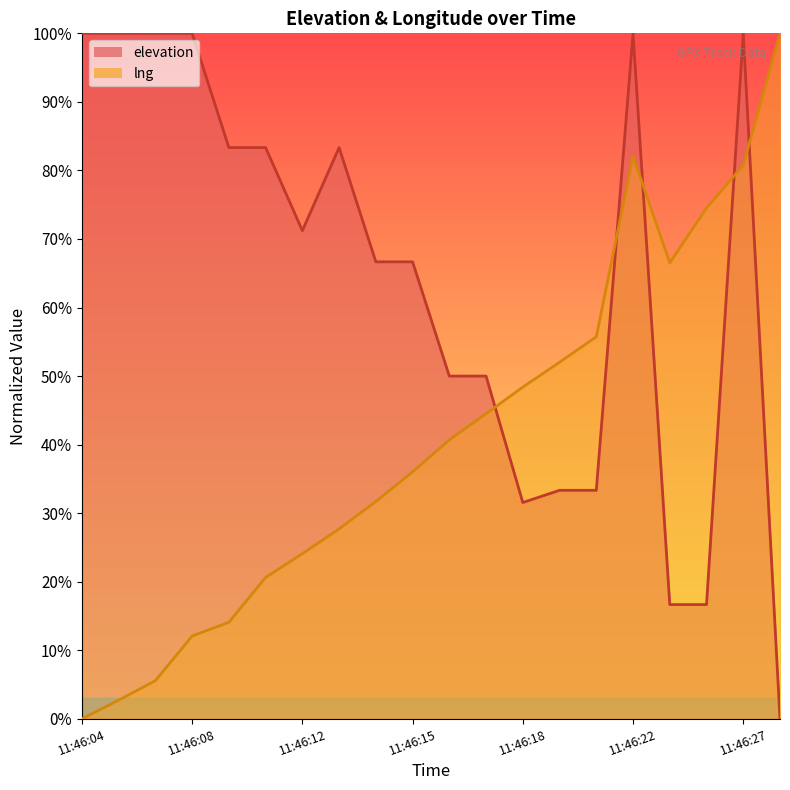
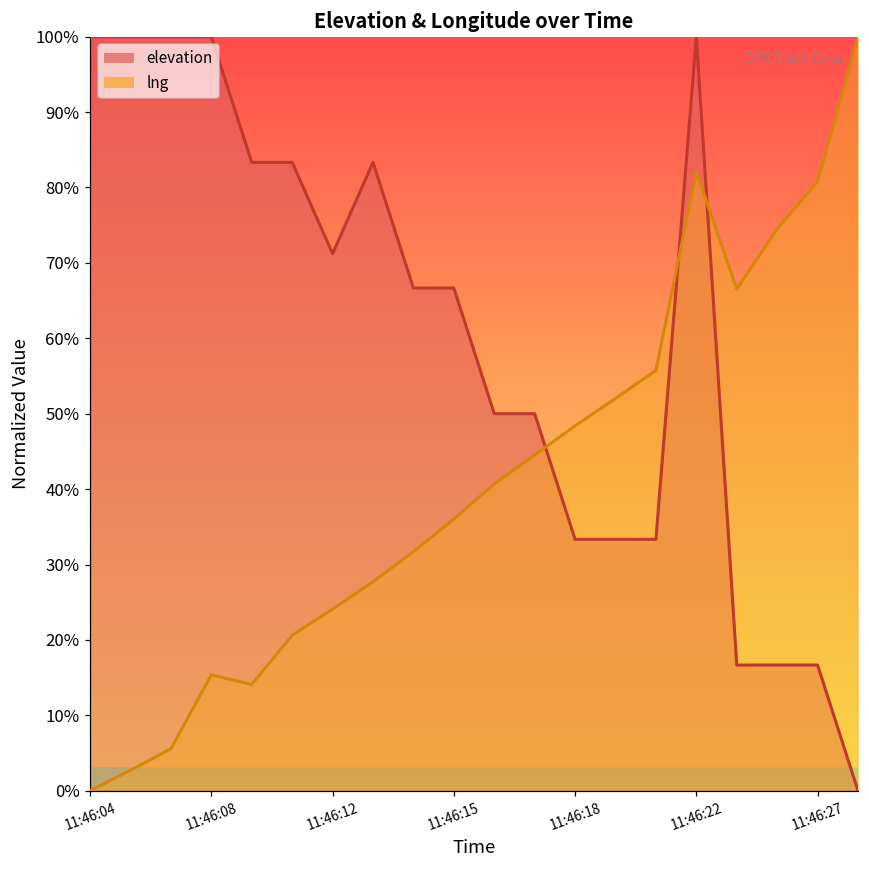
  {
    "elevation": {
      "11:46:04": "100%",
      "11:46:08": "100%",
      "11:46:12": "71%",
      "11:46:15": "67%",
-     "11:46:18": "32%",
+     "11:46:18": "33%",
      "11:46:22": "100%",
-     "11:46:27": "100%"
+     "11:46:27": "17%"
    },
    "lng": {
-     "11:46:08": "12%",
+     "11:46:08": "15%",
      "11:46:12": "24%",
      "11:46:15": "36%",
      "11:46:18": "48%",
      "11:46:22": "82%",
      "11:46:27": "81%"
    }
  }
